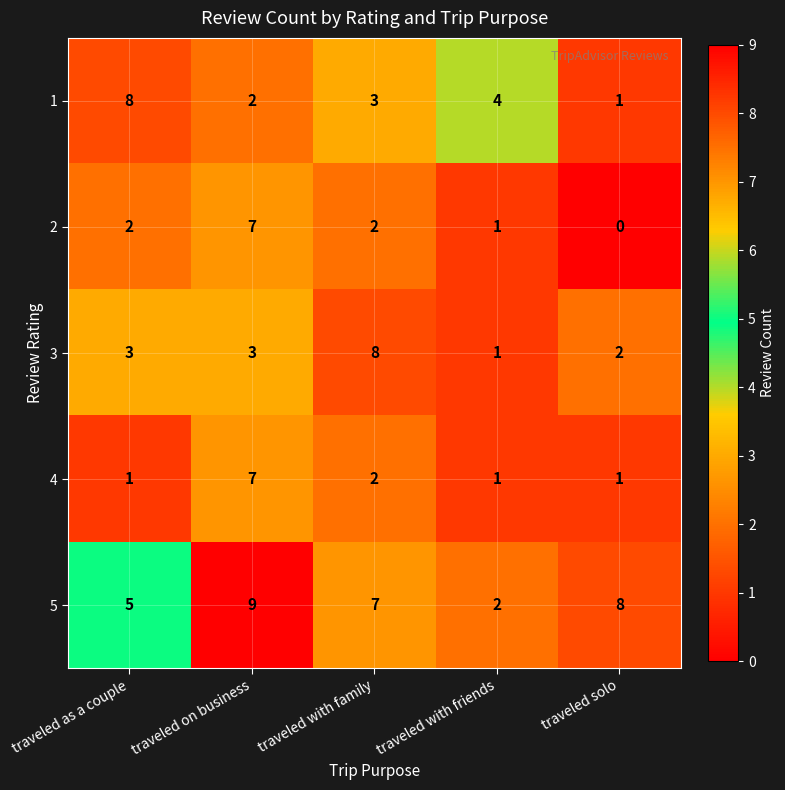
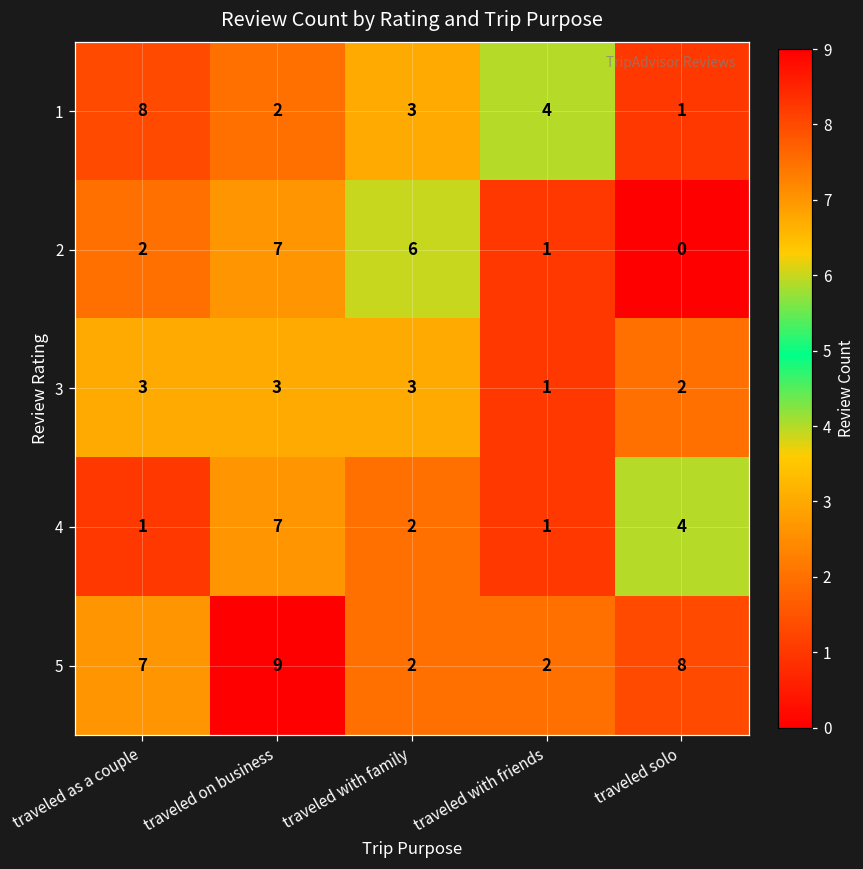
  {
    "1": {
      "traveled as a couple": 8,
      "traveled on business": 2,
      "traveled with family": 3,
      "traveled with friends": 4
    },
    "2": {
      "traveled as a couple": 2,
      "traveled on business": 7,
-     "traveled with family": 2,
+     "traveled with family": 6,
      "traveled with friends": 1,
      "traveled solo": 0
    },
    "3": {
      "traveled as a couple": 3,
      "traveled on business": 3,
-     "traveled with family": 8,
+     "traveled with family": 3,
      "traveled with friends": 1,
      "traveled solo": 2
    },
    "4": {
      "traveled as a couple": 1,
      "traveled on business": 7,
      "traveled with family": 2,
      "traveled with friends": 1,
-     "traveled solo": 1
+     "traveled solo": 4
    },
    "5": {
-     "traveled as a couple": 5,
+     "traveled as a couple": 7,
      "traveled on business": 9,
-     "traveled with family": 7,
+     "traveled with family": 2,
      "traveled with friends": 2,
      "traveled solo": 8
    }
  }
